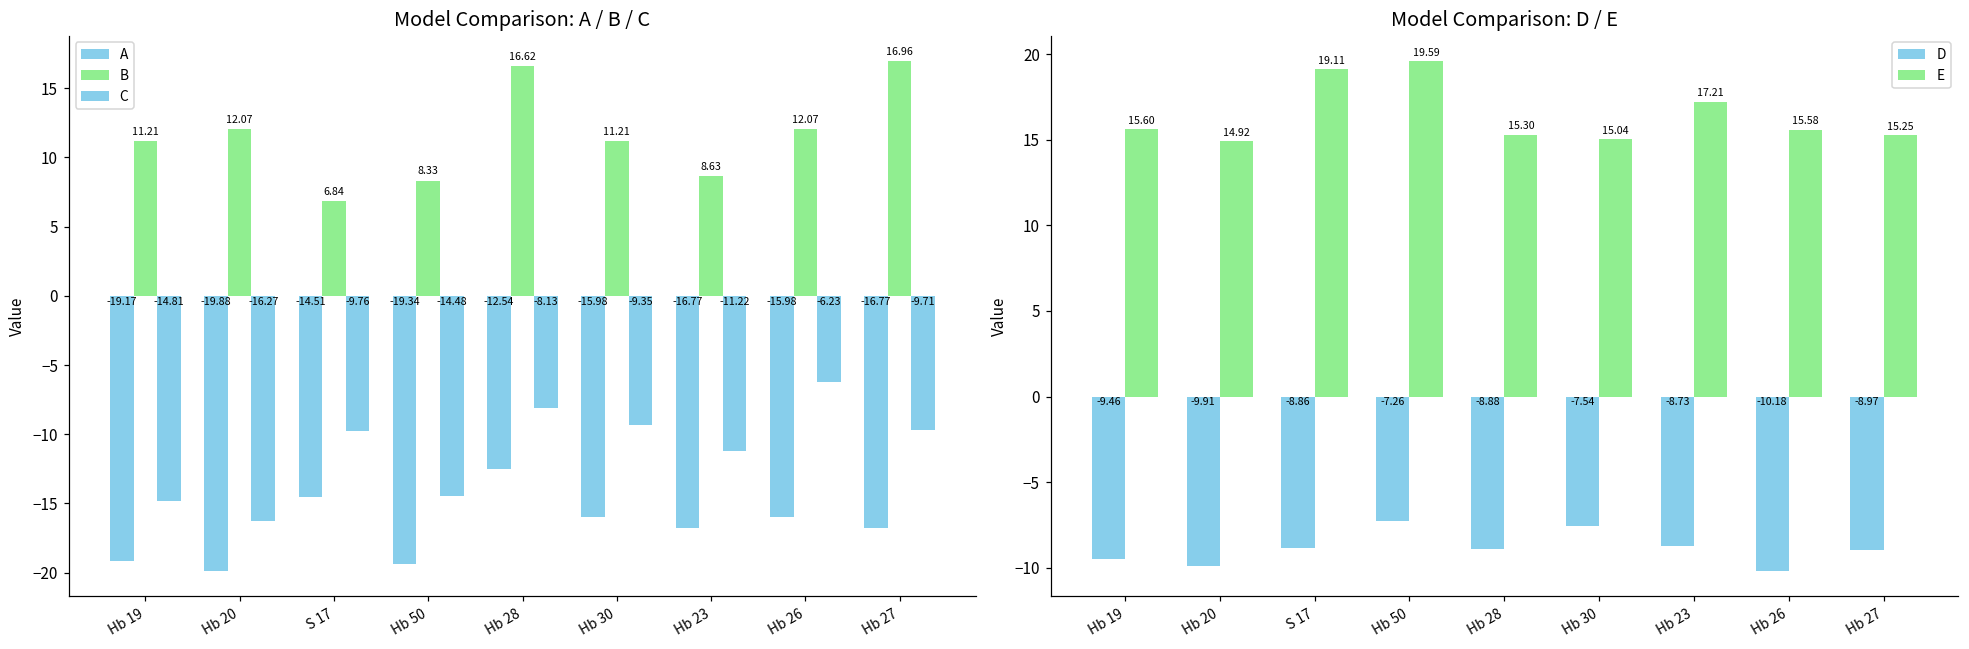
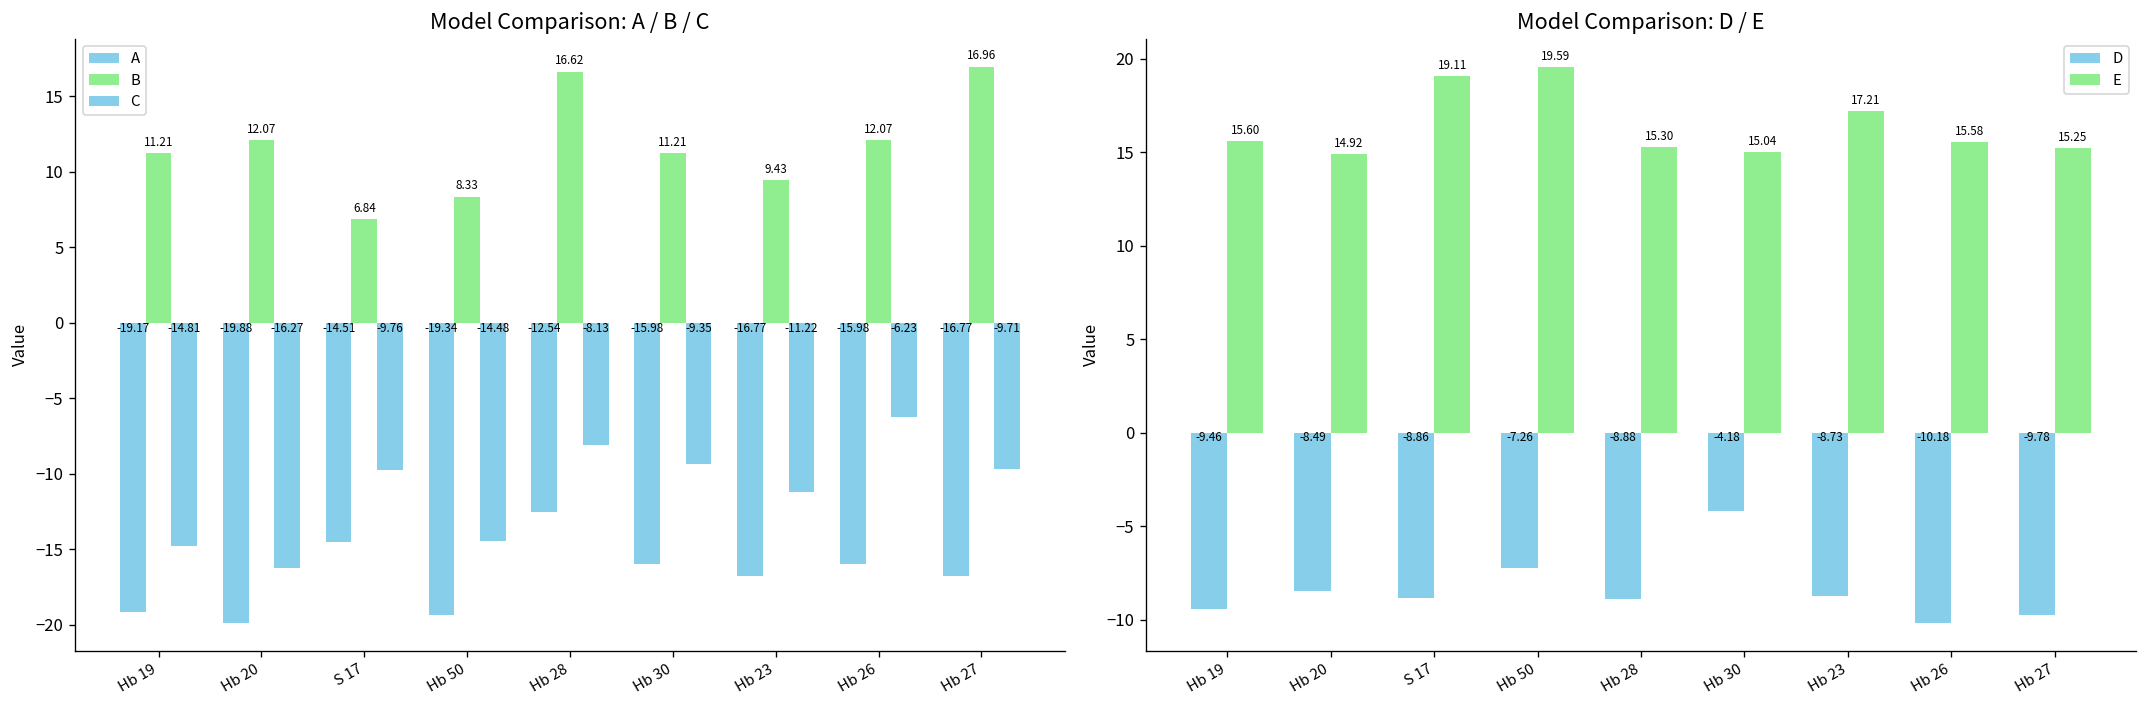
  {
    "Model Comparison: A / B / C": {
      "B": {
        "Hb 19": 11.21,
        "Hb 20": 12.07,
        "S 17": 6.84,
        "Hb 50": 8.33,
        "Hb 28": 16.62,
        "Hb 30": 11.21,
-       "Hb 23": 8.63,
+       "Hb 23": 9.43,
        "Hb 26": 12.07,
        "Hb 27": 16.96
      }
    },
    "Model Comparison: D / E": {
      "D": {
        "Hb 19": -9.46,
-       "Hb 20": -9.91,
+       "Hb 20": -8.49,
        "S 17": -8.86,
        "Hb 50": -7.26,
        "Hb 28": -8.88,
-       "Hb 30": -7.54,
+       "Hb 30": -4.18,
        "Hb 23": -8.73,
        "Hb 26": -10.18,
-       "Hb 27": -8.97
+       "Hb 27": -9.78
      },
      "E": {
        "Hb 19": 15.60,
        "Hb 20": 14.92,
        "S 17": 19.11,
        "Hb 50": 19.59,
        "Hb 28": 15.30,
        "Hb 30": 15.04,
        "Hb 23": 17.21,
        "Hb 26": 15.58,
        "Hb 27": 15.25
      }
    }
  }
